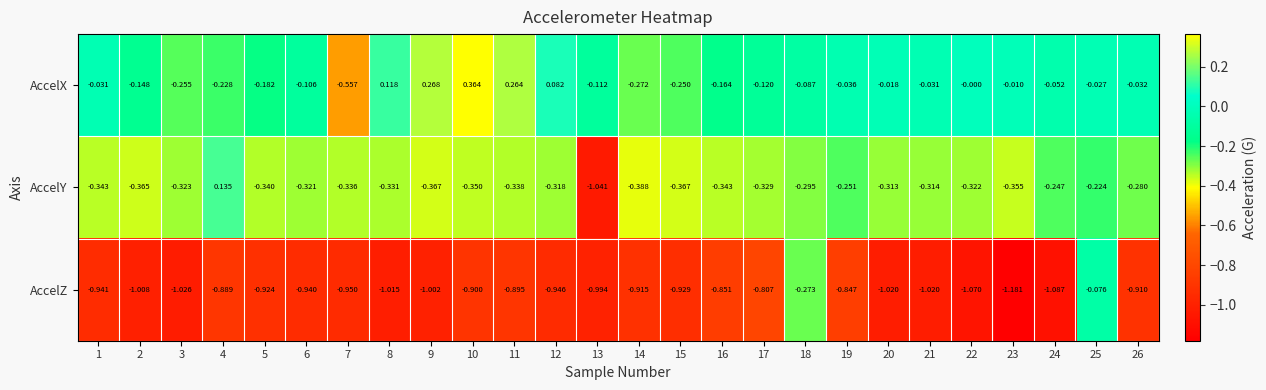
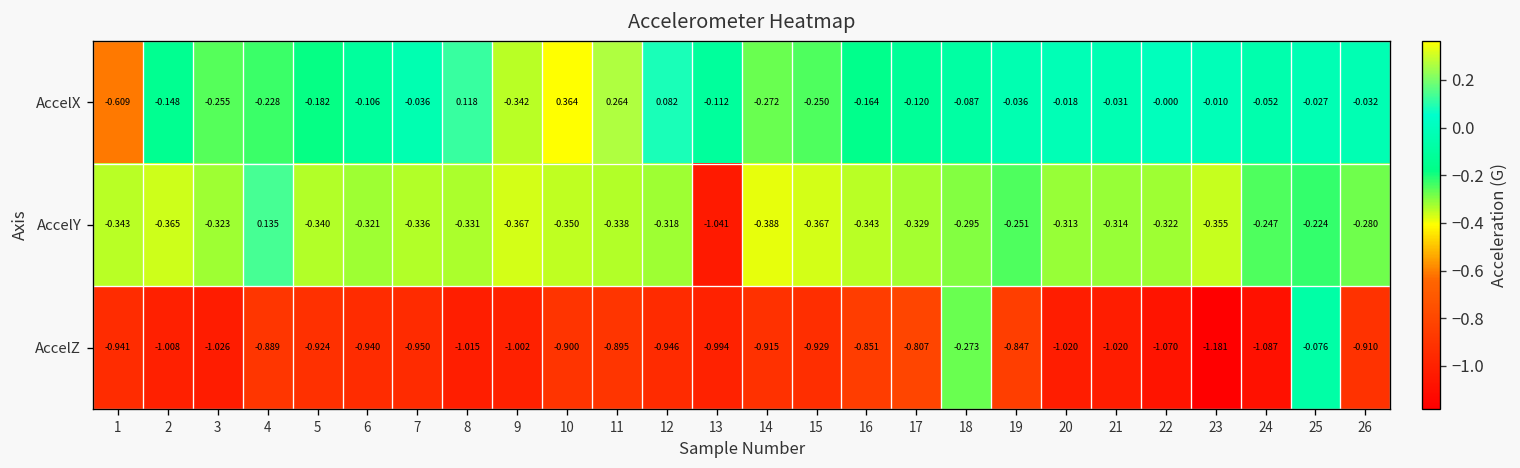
  {
    "AccelX": {
-     "1": -0.031,
+     "1": -0.609,
      "2": -0.148,
      "3": -0.255,
      "4": -0.228,
      "5": -0.182,
      "6": -0.106,
-     "7": -0.557,
+     "7": -0.036,
      "8": 0.118,
-     "9": 0.268,
+     "9": -0.342,
      "10": 0.364,
      "11": 0.264,
      "12": 0.082,
      "13": -0.112,
      "14": -0.272,
      "15": -0.250,
      "16": -0.164,
      "17": -0.120,
      "18": -0.087,
      "19": -0.036,
      "20": -0.018,
      "21": -0.031,
      "22": -0.000,
      "23": -0.010,
      "24": -0.052,
      "25": -0.027,
      "26": -0.032
    },
    "AccelY": {
      "1": -0.343,
      "2": -0.365,
      "3": -0.323,
      "4": 0.135,
      "5": -0.340,
      "6": -0.321,
      "7": -0.336,
      "8": -0.331,
      "9": -0.367,
      "10": -0.350,
      "11": -0.338,
      "12": -0.318,
      "13": -1.041,
      "14": -0.388,
      "15": -0.367,
      "16": -0.343,
      "17": -0.329,
      "18": -0.295,
      "19": -0.251,
      "20": -0.313,
      "21": -0.314,
      "22": -0.322,
      "23": -0.355,
      "24": -0.247,
      "25": -0.224,
      "26": -0.280
    },
    "AccelZ": {
      "1": -0.941,
      "2": -1.008,
      "3": -1.026,
      "4": -0.889,
      "5": -0.924,
      "6": -0.940,
      "7": -0.950,
      "8": -1.015,
      "9": -1.002,
      "10": -0.900,
      "11": -0.895,
      "12": -0.946,
      "13": -0.994,
      "14": -0.915,
      "15": -0.929,
      "16": -0.851,
      "17": -0.807,
      "18": -0.273,
      "19": -0.847,
      "20": -1.020,
      "21": -1.020,
      "22": -1.070,
      "23": -1.181,
      "24": -1.087,
      "25": -0.076,
      "26": -0.910
    }
  }
